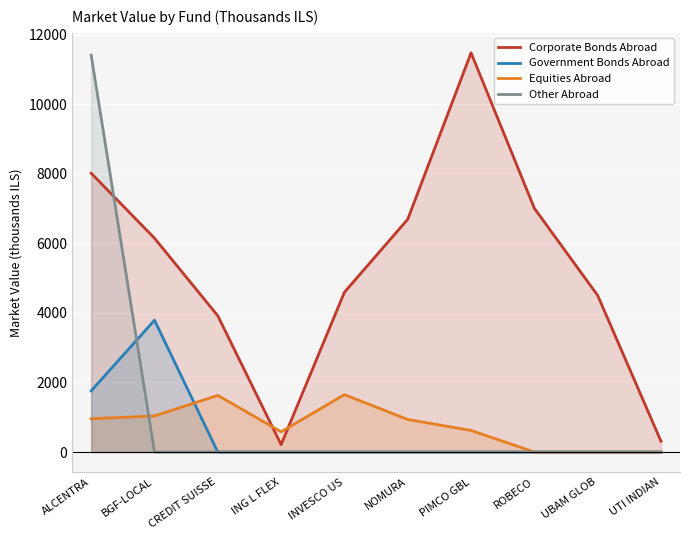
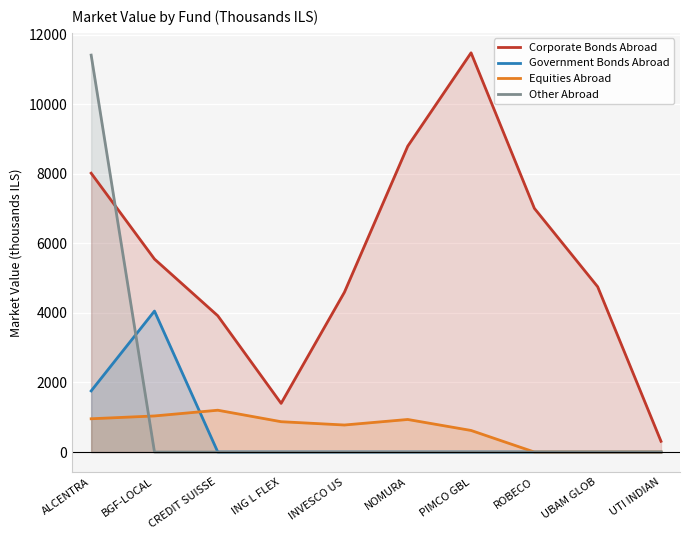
  {
    "Corporate Bonds Abroad": {
      "ALCENTRA": 8000,
-     "BGF-LOCAL": 6100,
+     "BGF-LOCAL": 5500,
      "CREDIT SUISSE": 3900,
-     "ING L FLEX": 200,
+     "ING L FLEX": 1400,
      "INVESCO US": 4600,
-     "NOMURA": 6700,
+     "NOMURA": 8800,
      "PIMCO GBL": 11500,
      "ROBECO": 7000,
-     "UBAM GLOB": 4500,
+     "UBAM GLOB": 4800,
      "UTI INDIAN": 300
    },
    "Government Bonds Abroad": {
      "ALCENTRA": 1800,
-     "BGF-LOCAL": 3800
+     "BGF-LOCAL": 4100
    },
    "Equities Abroad": {
      "ALCENTRA": 1000,
      "BGF-LOCAL": 1000,
-     "CREDIT SUISSE": 1600,
-     "ING L FLEX": 600,
-     "INVESCO US": 1600,
+     "CREDIT SUISSE": 1200,
+     "ING L FLEX": 900,
+     "INVESCO US": 800,
      "NOMURA": 900,
      "PIMCO GBL": 600
    },
    "Other Abroad": {
      "ALCENTRA": 11400,
      "BGF-LOCAL": 0
    }
  }
